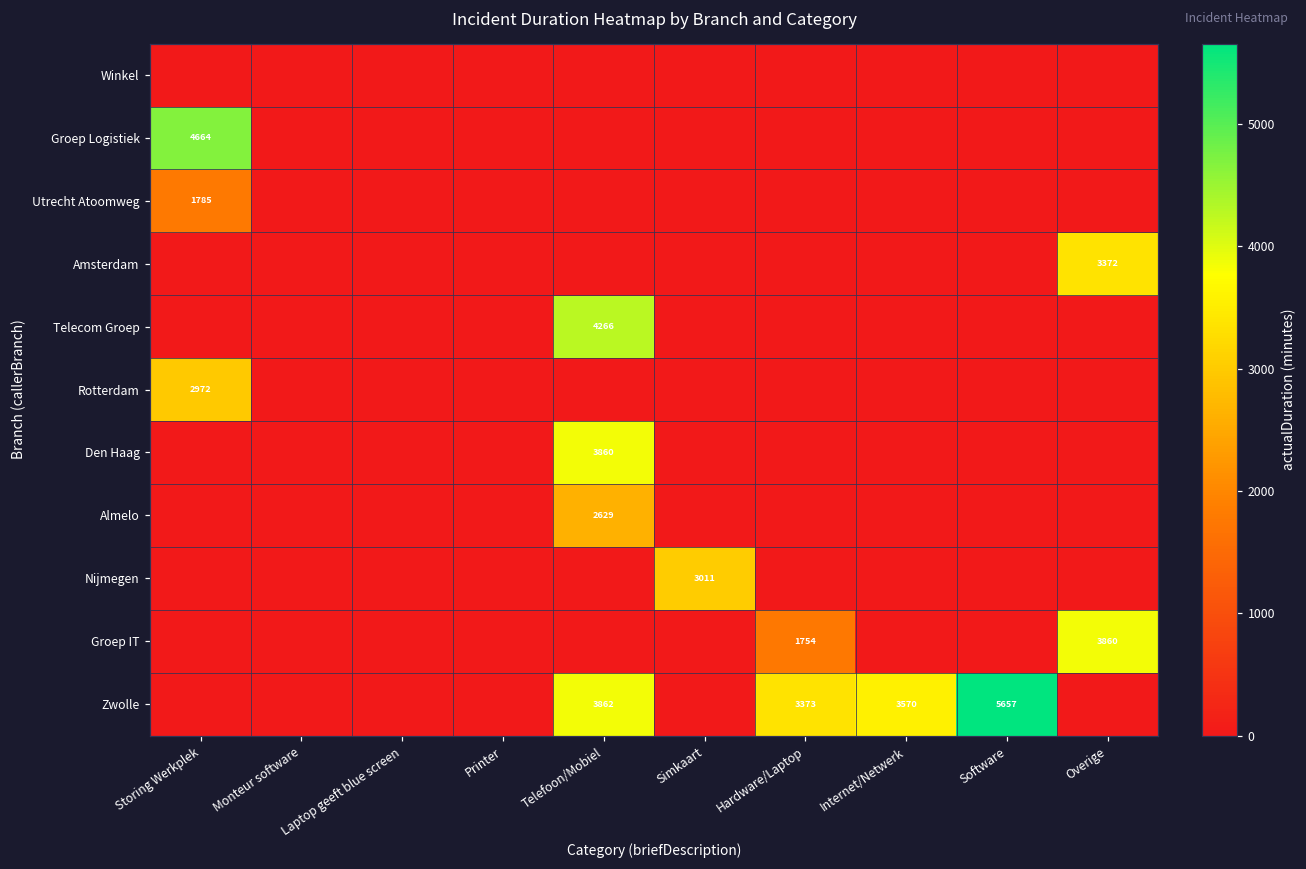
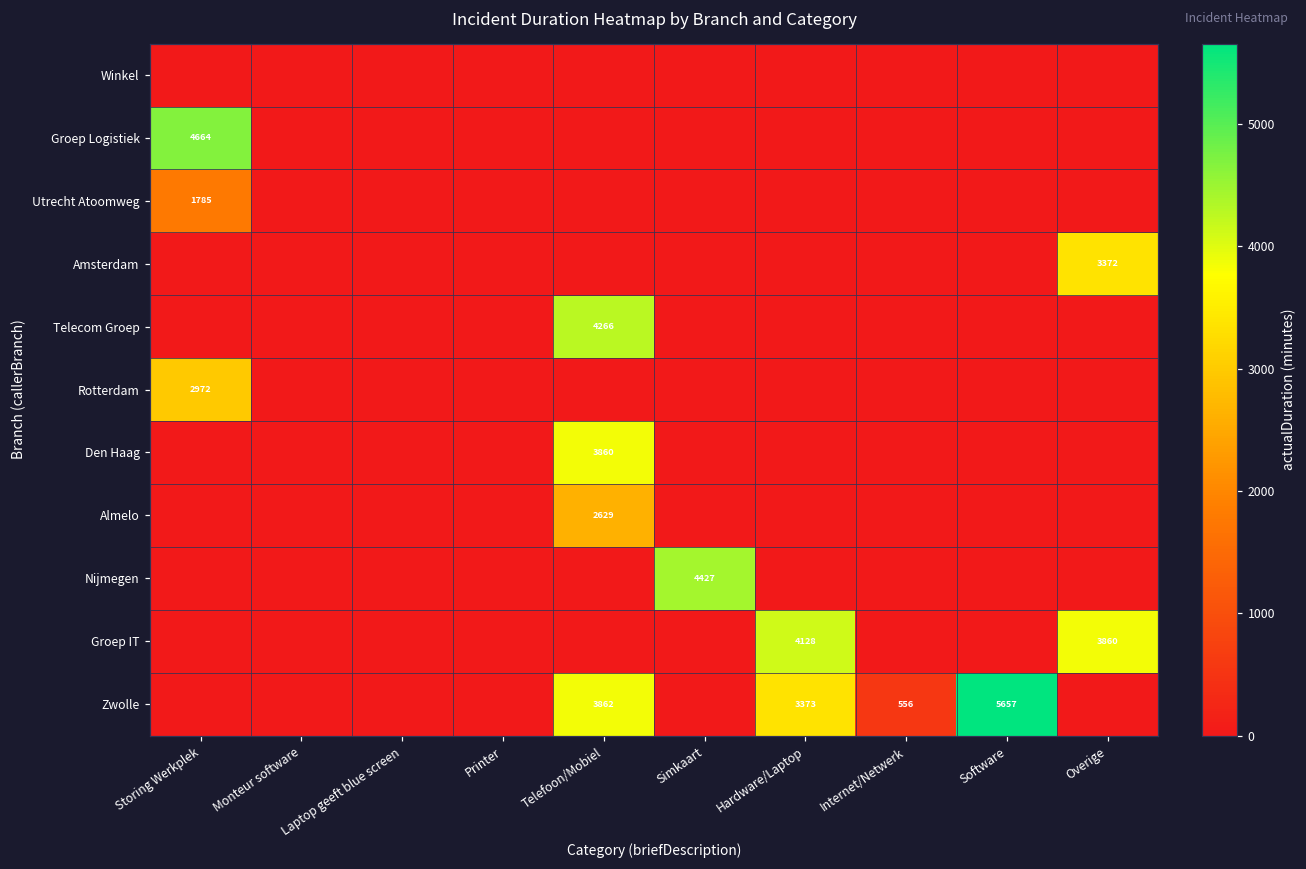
  {
    "Groep Logistiek": {
      "Storing Werkplek": 4664
    },
    "Utrecht Atoomweg": {
      "Storing Werkplek": 1785
    },
    "Amsterdam": {
      "Overige": 3372
    },
    "Telecom Groep": {
      "Telefoon/Mobiel": 4266
    },
    "Rotterdam": {
      "Storing Werkplek": 2972
    },
    "Den Haag": {
      "Telefoon/Mobiel": 3860
    },
    "Almelo": {
      "Telefoon/Mobiel": 2629
    },
    "Nijmegen": {
-     "Simkaart": 3011
+     "Simkaart": 4427
    },
    "Groep IT": {
-     "Hardware/Laptop": 1754,
+     "Hardware/Laptop": 4128,
      "Overige": 3860
    },
    "Zwolle": {
      "Telefoon/Mobiel": 3862,
      "Hardware/Laptop": 3373,
-     "Internet/Netwerk": 3570,
+     "Internet/Netwerk": 556,
      "Software": 5657
    }
  }
